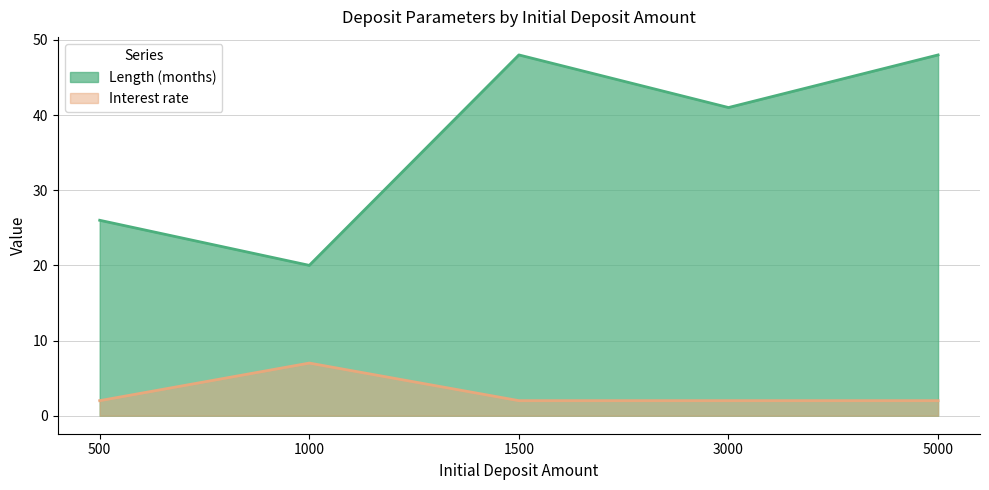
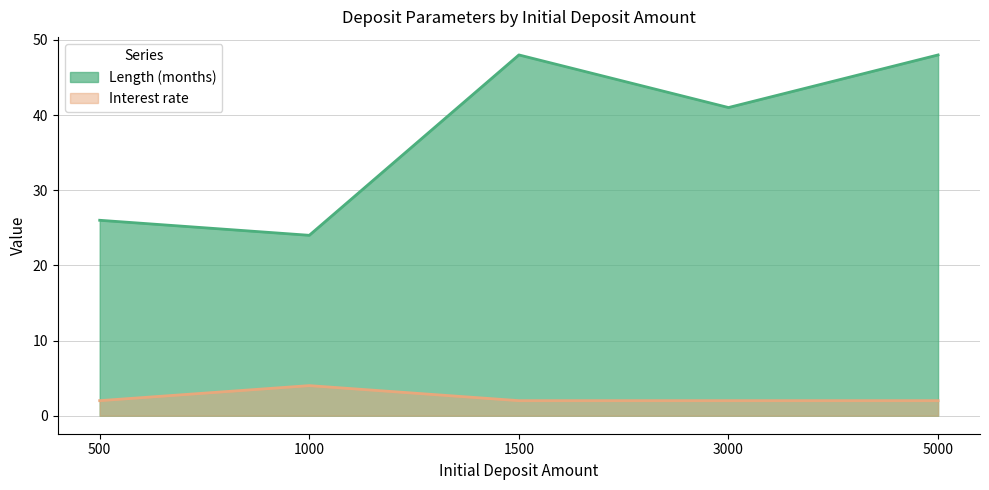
  {
    "Length (months)": {
      "500": 26,
-     "1000": 20,
+     "1000": 24,
      "1500": 48,
      "3000": 41,
      "5000": 48
    },
    "Interest rate": {
      "500": 2,
-     "1000": 7,
+     "1000": 4,
      "1500": 2,
      "3000": 2,
      "5000": 2
    }
  }
